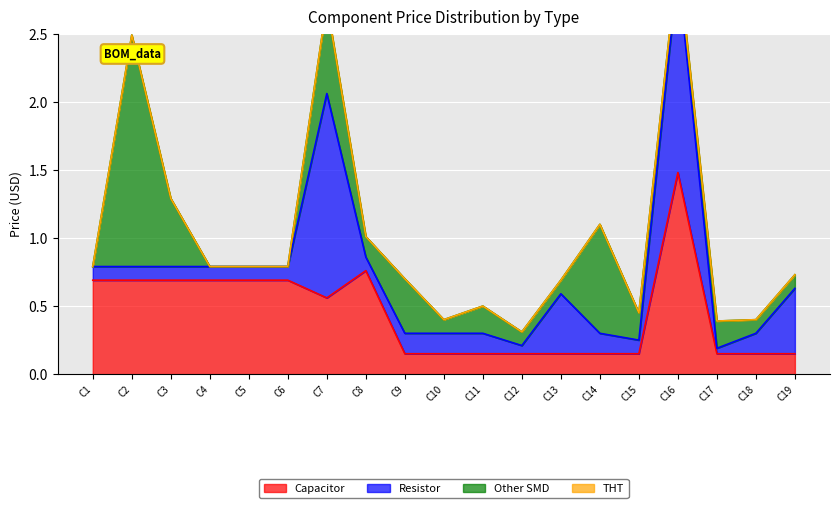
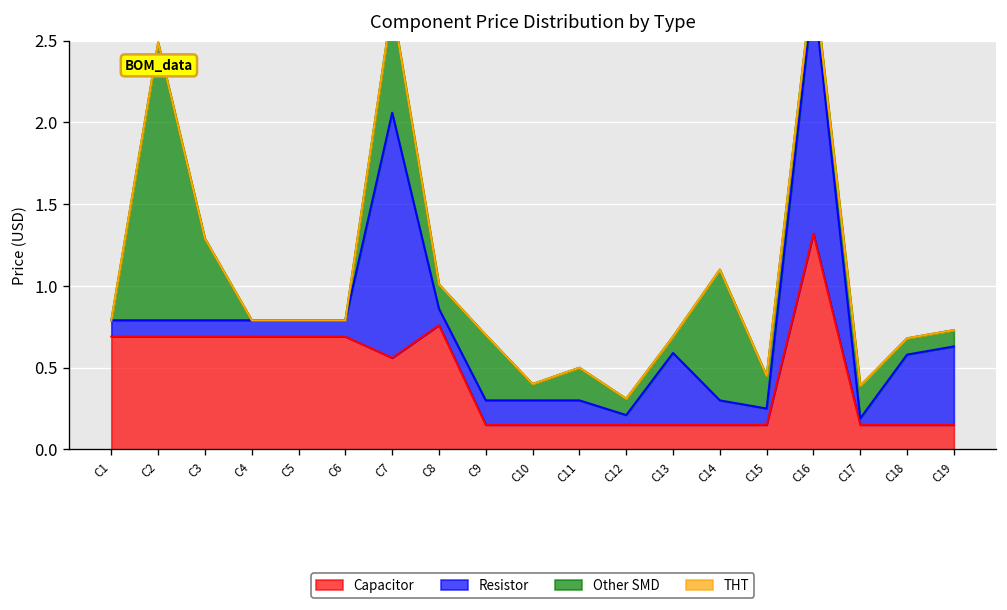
  {
    "Capacitor": {
      "C1": 0.69,
      "C2": 0.69,
      "C3": 0.69,
      "C4": 0.69,
      "C5": 0.69,
      "C6": 0.69,
      "C7": 0.56,
      "C8": 0.76,
      "C9": 0.15,
      "C10": 0.15,
      "C11": 0.15,
      "C12": 0.15,
      "C13": 0.15,
      "C14": 0.15,
      "C15": 0.15,
-     "C16": 1.48,
+     "C16": 1.32,
      "C17": 0.15,
      "C18": 0.15,
      "C19": 0.15
    },
    "Resistor": {
      "C2": 0.10,
      "C3": 0.10,
      "C7": 1.50,
      "C8": 0.10,
      "C9": 0.15,
      "C10": 0.15,
      "C11": 0.15,
      "C12": 0.06,
      "C13": 0.44,
      "C14": 0.15,
      "C15": 0.10,
      "C17": 0.04,
-     "C18": 0.15,
+     "C18": 0.43,
      "C19": 0.48
    }
  }
